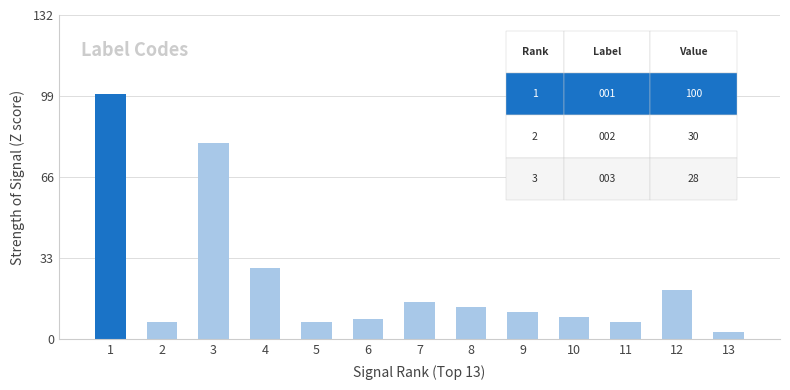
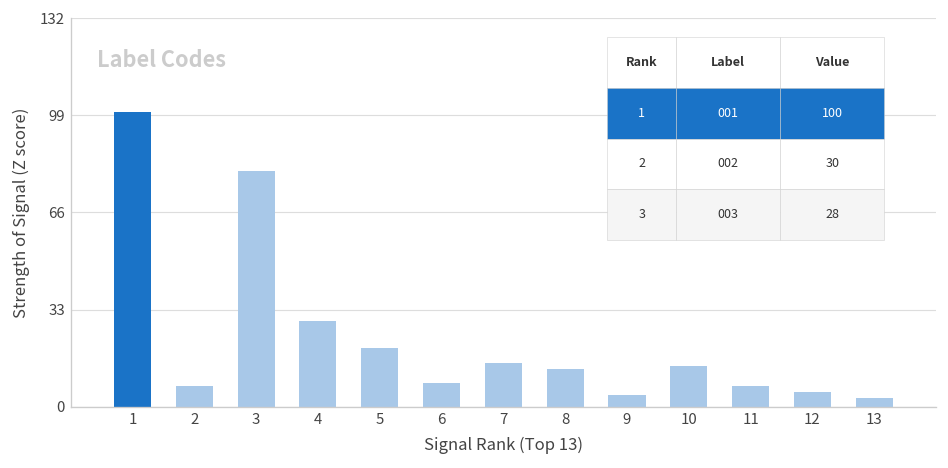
  {
    "1": 100,
    "2": 7,
    "3": 80,
    "4": 29,
-   "5": 7,
+   "5": 20,
    "6": 8,
    "7": 15,
    "8": 13,
-   "9": 11,
-   "10": 9,
+   "9": 4,
+   "10": 14,
    "11": 7,
-   "12": 20,
+   "12": 5,
    "13": 3
  }
